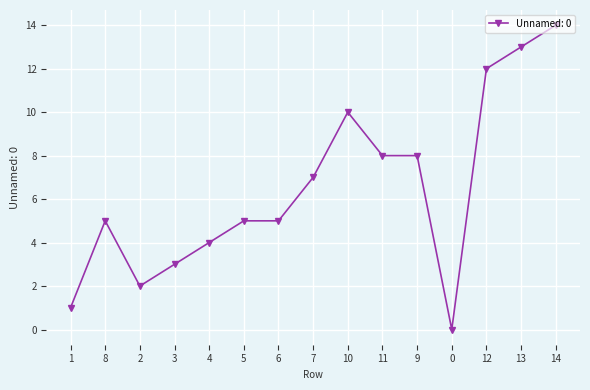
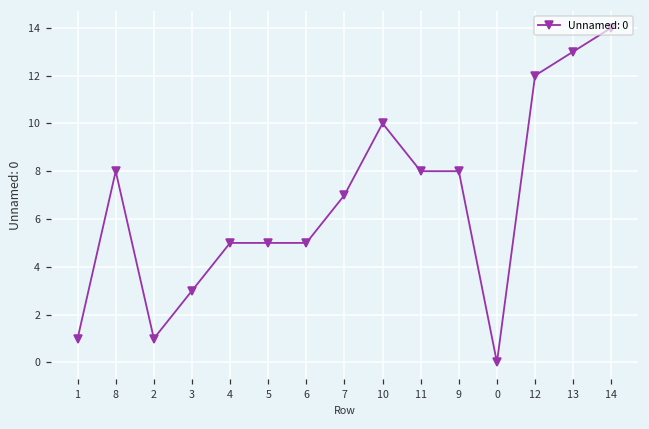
  {
    "1": 1,
-   "8": 5,
-   "2": 2,
+   "8": 8,
+   "2": 1,
    "3": 3,
-   "4": 4,
+   "4": 5,
    "5": 5,
    "6": 5,
    "7": 7,
    "10": 10,
    "11": 8,
    "9": 8,
    "0": 0,
    "12": 12,
    "13": 13
  }
